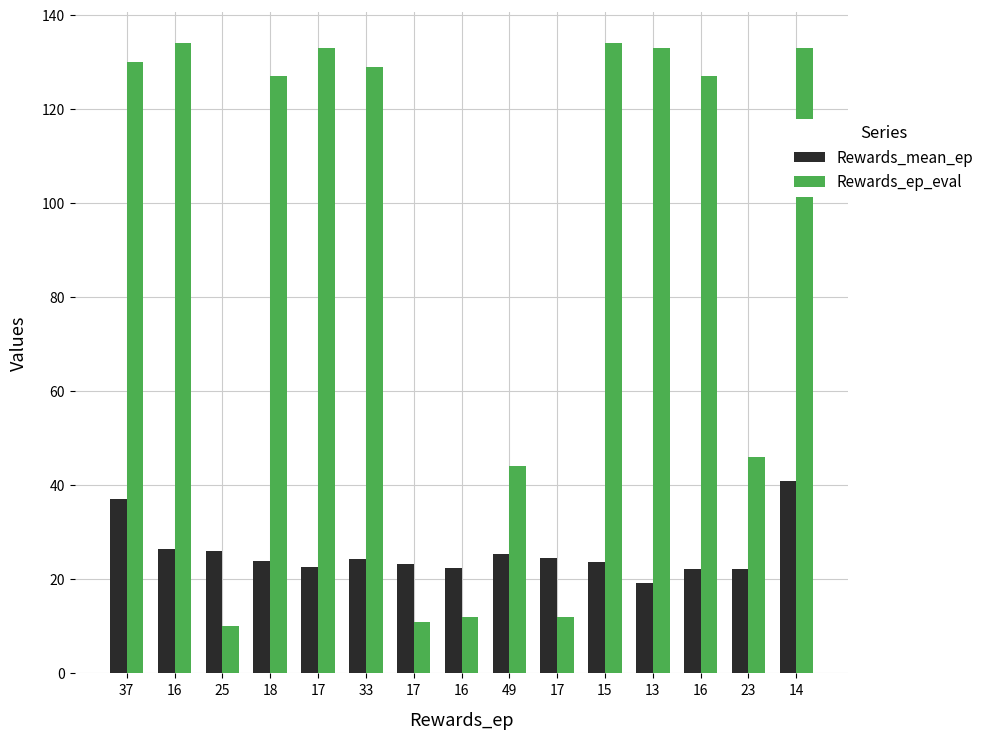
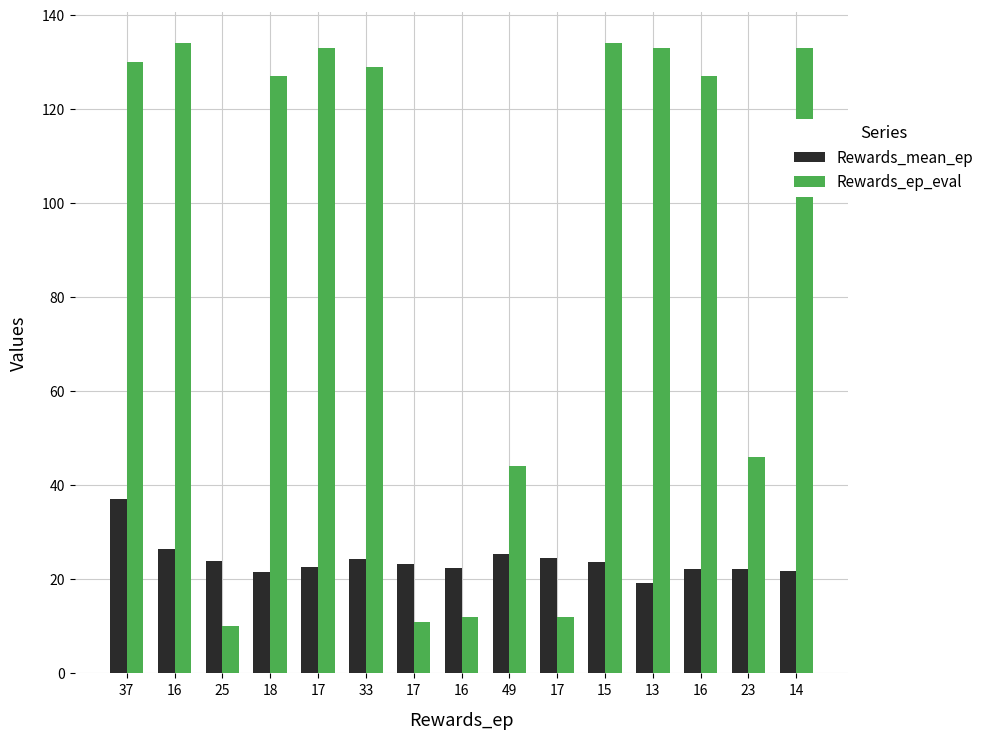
  {
    "Rewards_mean_ep": {
      "37": 37,
-     "25": 26,
-     "18": 24,
+     "25": 24,
+     "18": 22,
      "33": 24,
      "49": 25,
      "15": 24,
      "13": 19,
      "23": 22,
-     "14": 41
+     "14": 22
    },
    "Rewards_ep_eval": {
      "37": 130,
      "25": 10,
      "18": 127,
      "33": 129,
      "49": 44,
      "15": 134,
      "13": 133,
      "23": 46,
      "14": 133
    }
  }
